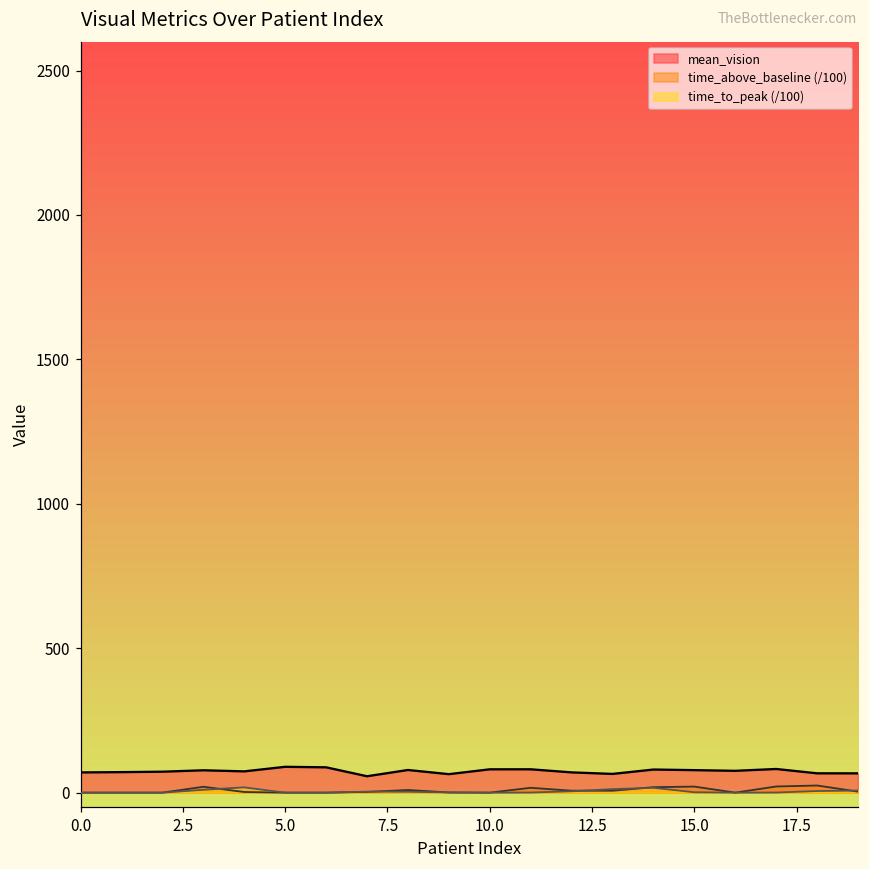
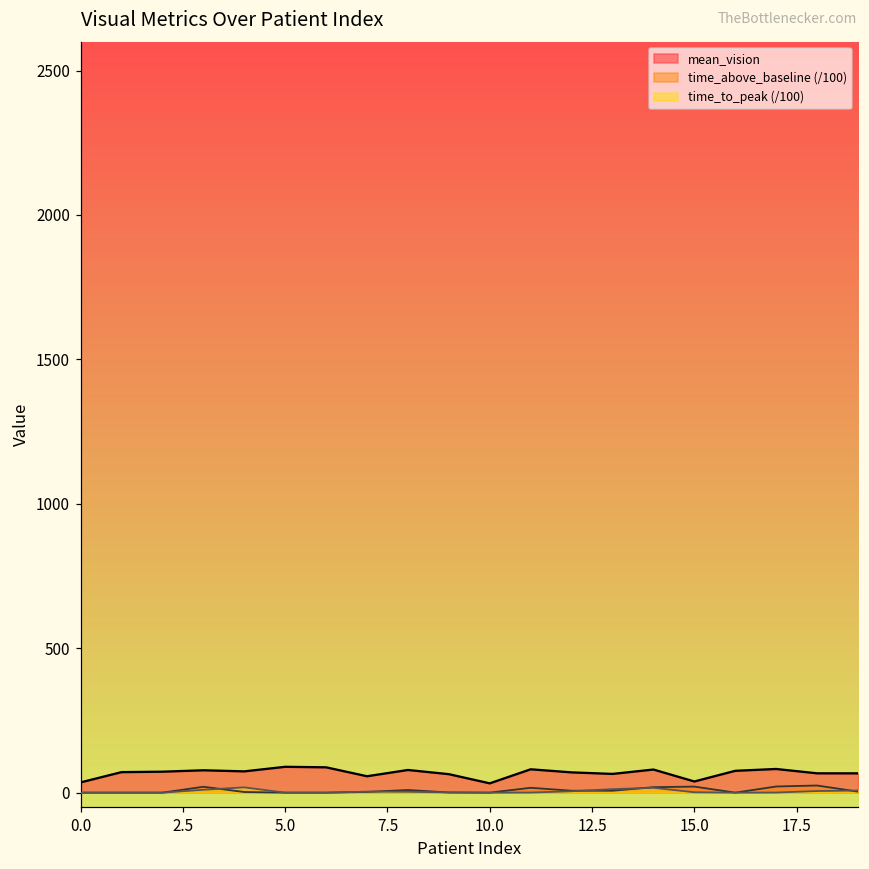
  {
    "mean_vision": {
-     "0.0": 70,
+     "0.0": 40,
      "5.0": 90,
-     "10.0": 80,
-     "15.0": 80
+     "10.0": 30,
+     "15.0": 40
    },
    "time_above_baseline (/100)": {
      "15.0": 20
    },
    "time_to_peak (/100)": {
      "15.0": 0
    }
  }
